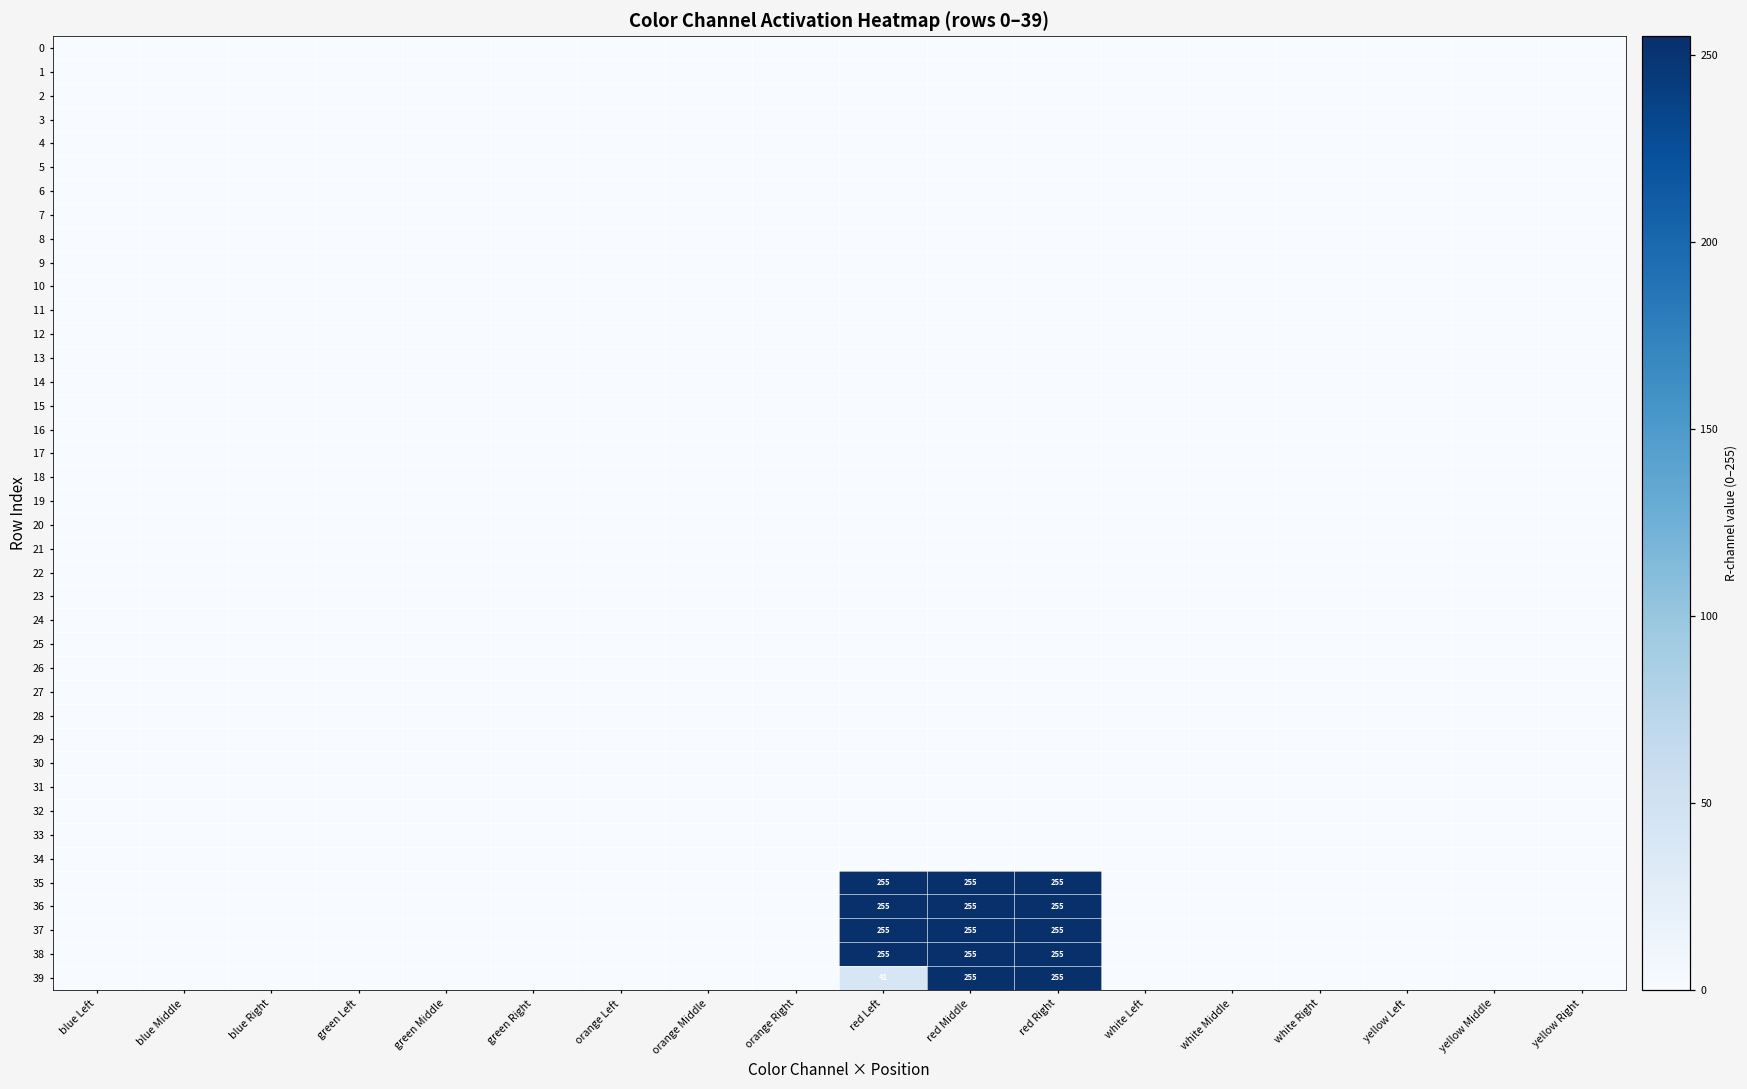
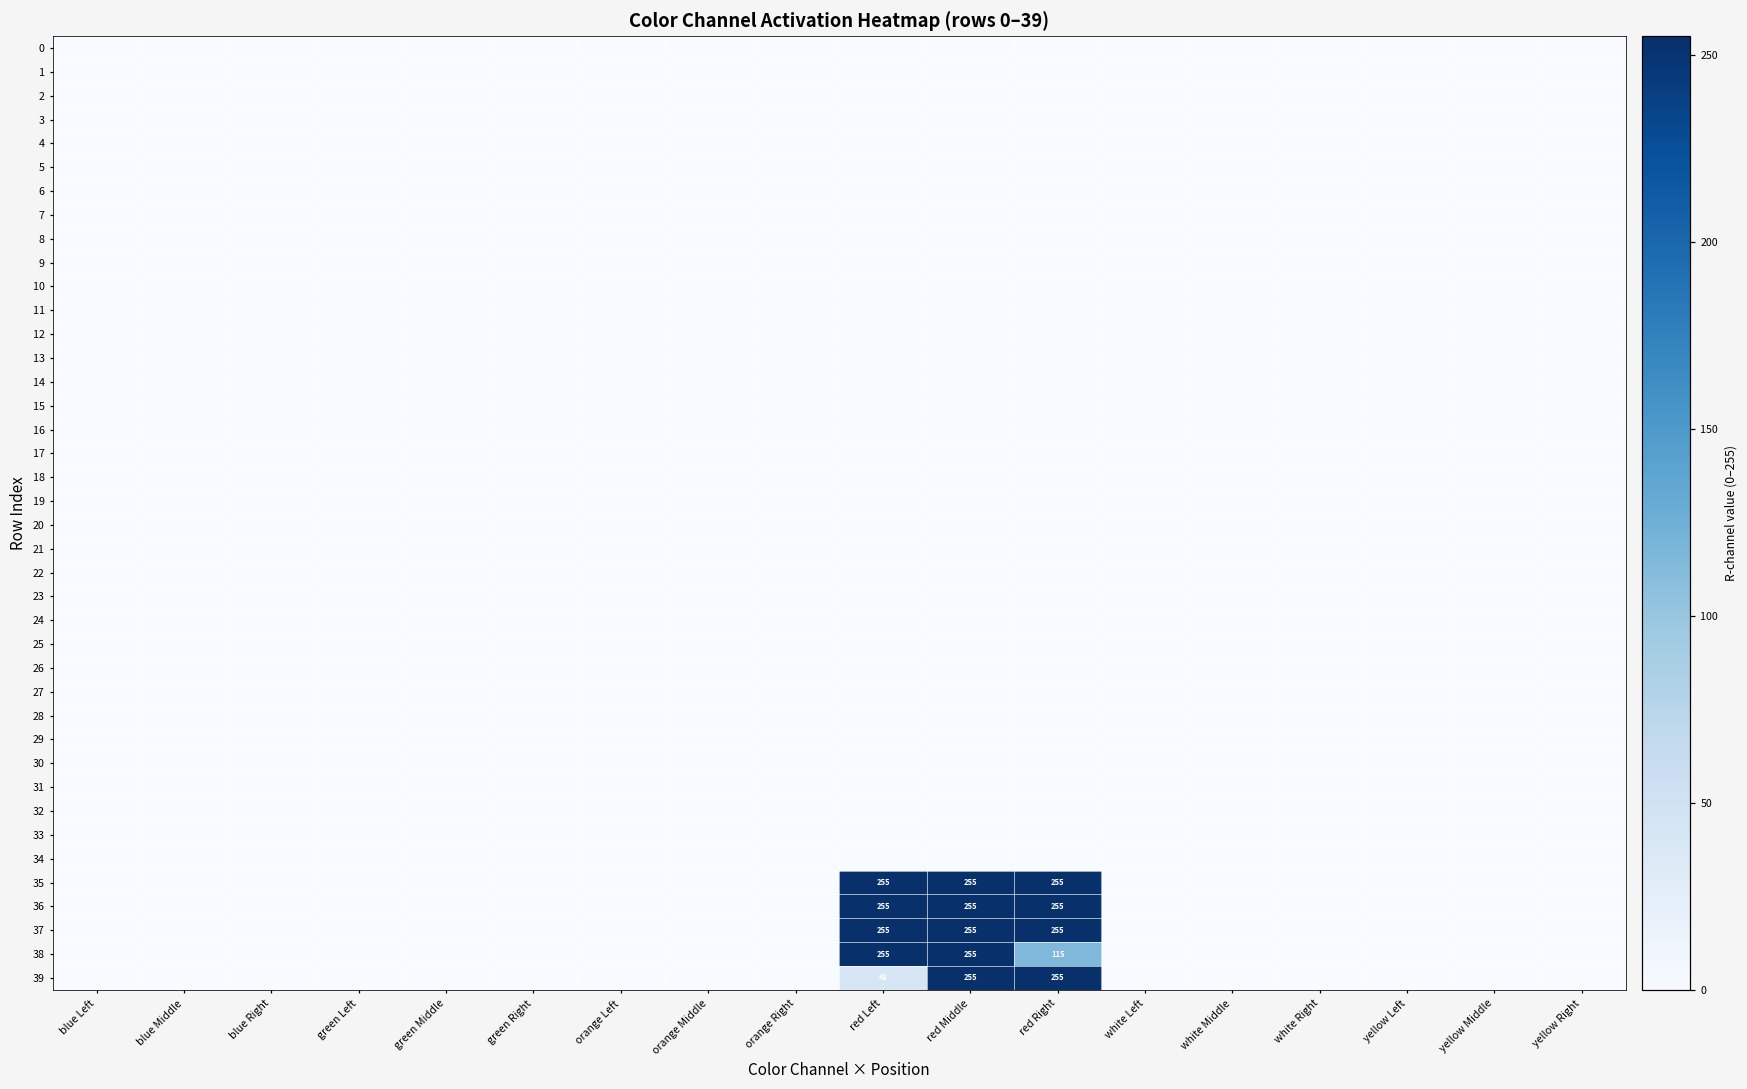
  {
    "35": {
      "red Left": 255,
      "red Middle": 255,
      "red Right": 255
    },
    "36": {
      "red Left": 255,
      "red Middle": 255,
      "red Right": 255
    },
    "37": {
      "red Left": 255,
      "red Middle": 255,
      "red Right": 255
    },
    "38": {
      "red Left": 255,
      "red Middle": 255,
-     "red Right": 255
+     "red Right": 115
    },
    "39": {
      "red Middle": 255,
      "red Right": 255
    }
  }
